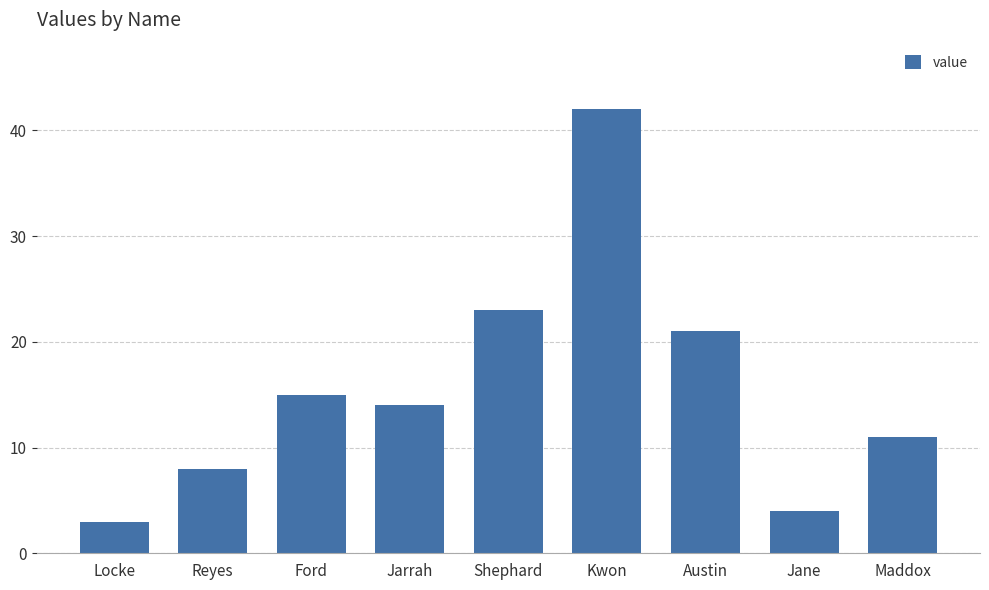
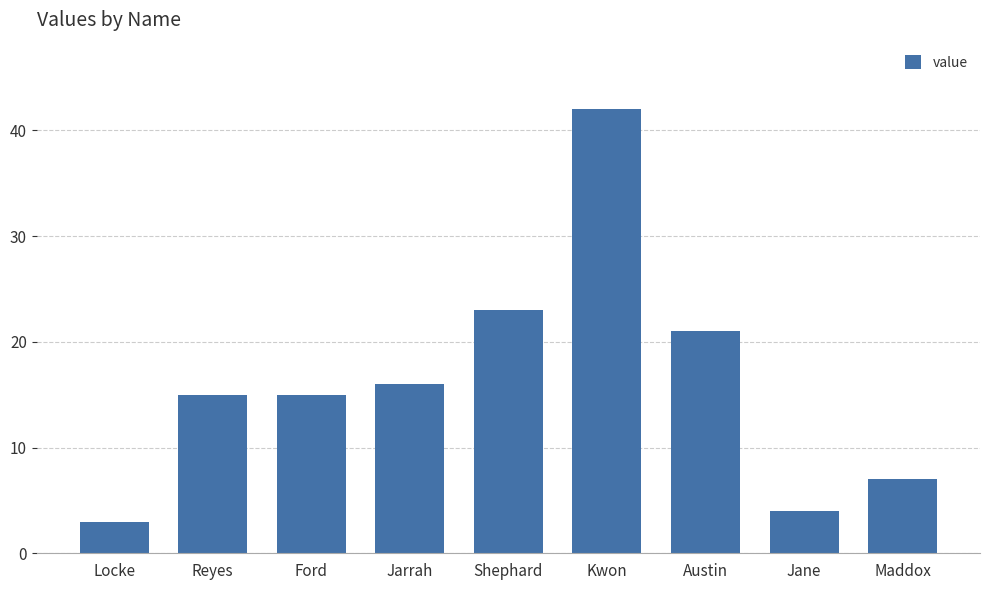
  {
    "Locke": 3,
-   "Reyes": 8,
+   "Reyes": 15,
    "Ford": 15,
-   "Jarrah": 14,
+   "Jarrah": 16,
    "Shephard": 23,
    "Kwon": 42,
    "Austin": 21,
    "Jane": 4,
-   "Maddox": 11
+   "Maddox": 7
  }
